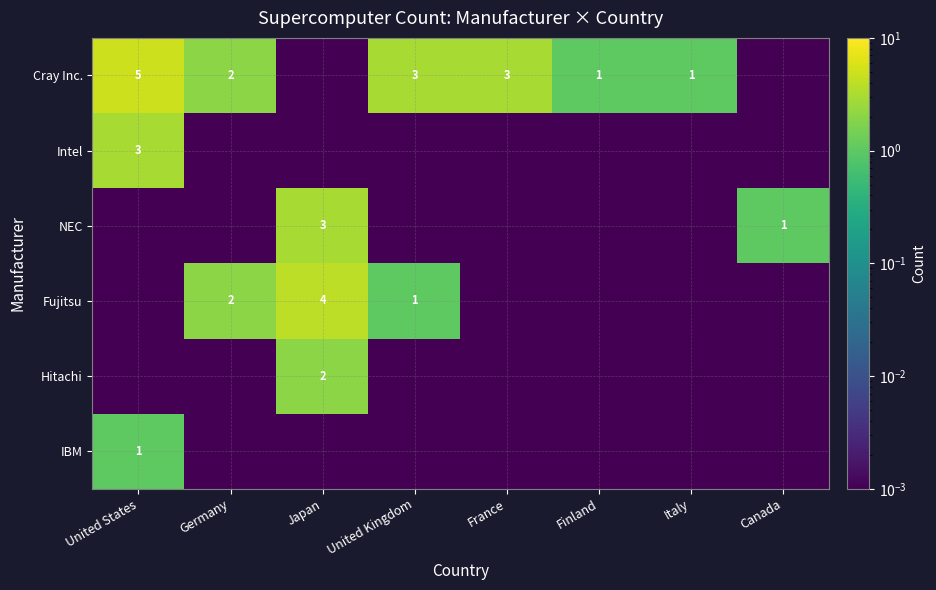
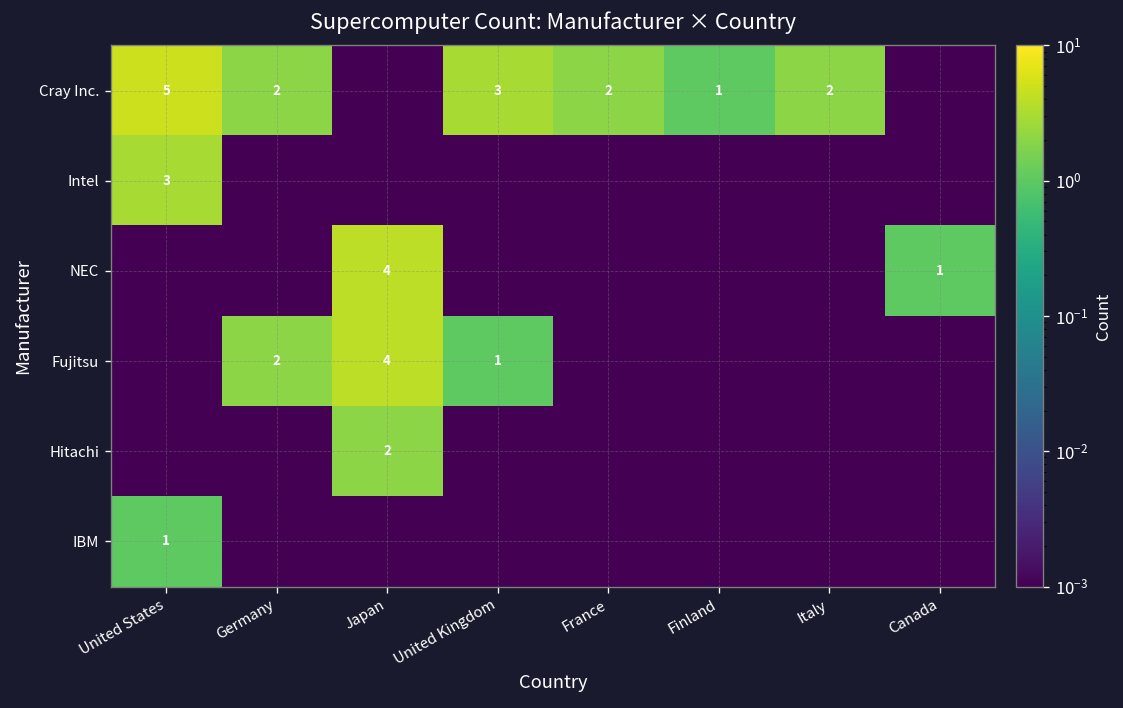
  {
    "Cray Inc.": {
      "United States": 5,
      "Germany": 2,
      "United Kingdom": 3,
-     "France": 3,
+     "France": 2,
      "Finland": 1,
-     "Italy": 1
+     "Italy": 2
    },
    "Intel": {
      "United States": 3
    },
    "NEC": {
-     "Japan": 3,
+     "Japan": 4,
      "Canada": 1
    },
    "Fujitsu": {
      "Germany": 2,
      "Japan": 4,
      "United Kingdom": 1
    },
    "Hitachi": {
      "Japan": 2
    },
    "IBM": {
      "United States": 1
    }
  }
